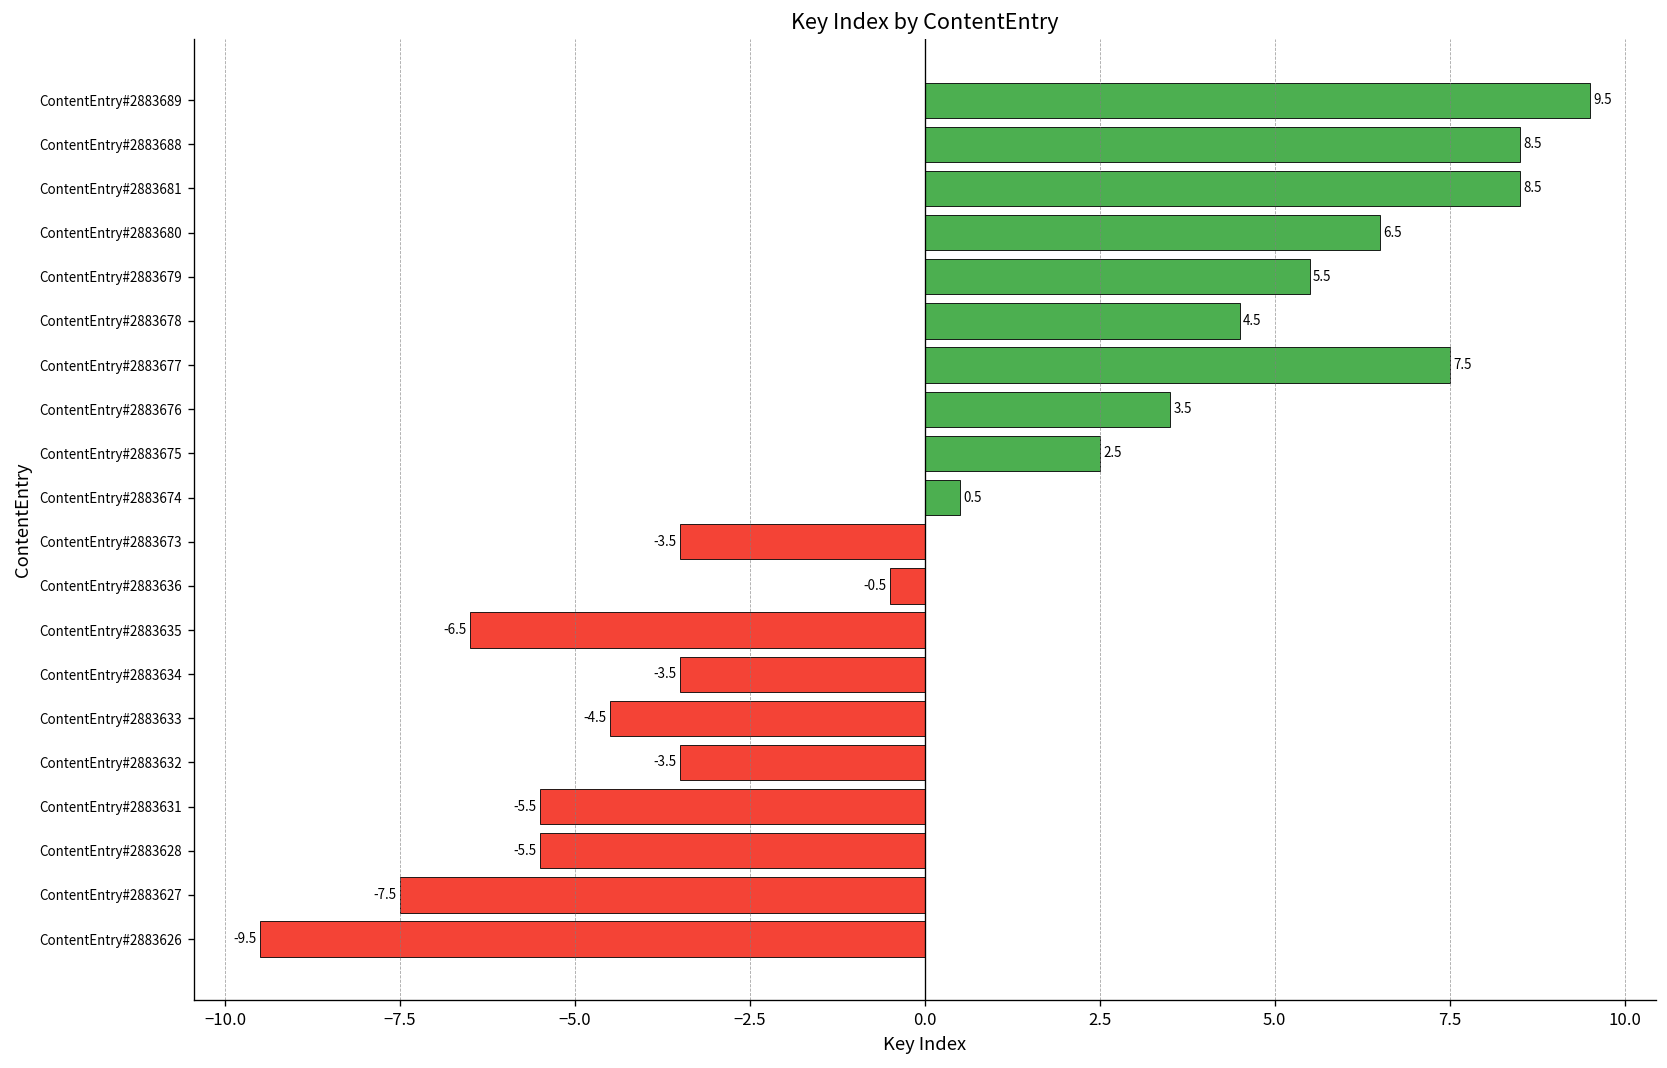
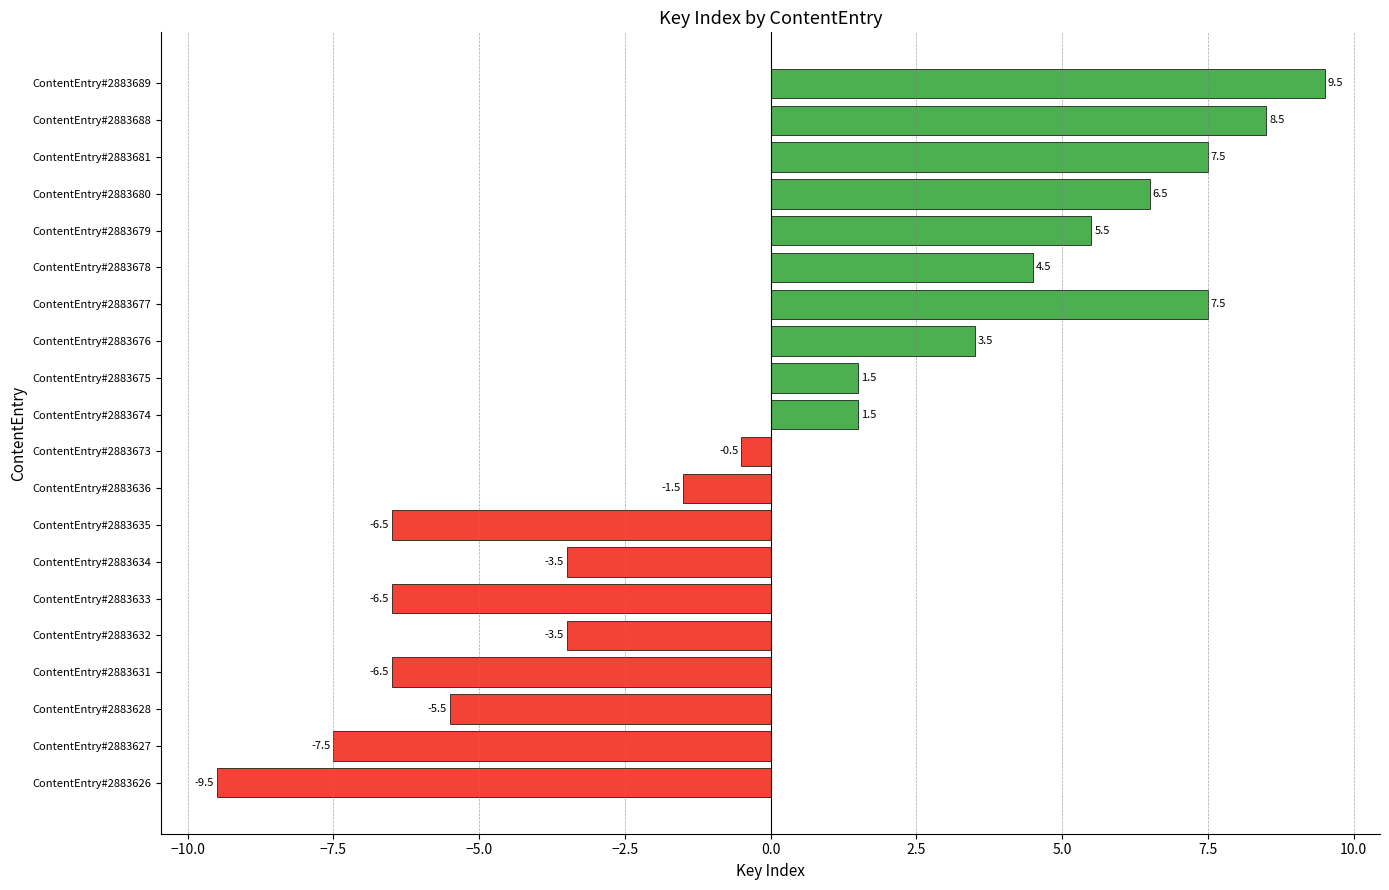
  {
    "ContentEntry#2883689": 9.5,
    "ContentEntry#2883688": 8.5,
-   "ContentEntry#2883681": 8.5,
+   "ContentEntry#2883681": 7.5,
    "ContentEntry#2883680": 6.5,
    "ContentEntry#2883679": 5.5,
    "ContentEntry#2883678": 4.5,
    "ContentEntry#2883677": 7.5,
    "ContentEntry#2883676": 3.5,
-   "ContentEntry#2883675": 2.5,
-   "ContentEntry#2883674": 0.5,
-   "ContentEntry#2883673": -3.5,
-   "ContentEntry#2883636": -0.5,
+   "ContentEntry#2883675": 1.5,
+   "ContentEntry#2883674": 1.5,
+   "ContentEntry#2883673": -0.5,
+   "ContentEntry#2883636": -1.5,
    "ContentEntry#2883635": -6.5,
    "ContentEntry#2883634": -3.5,
-   "ContentEntry#2883633": -4.5,
+   "ContentEntry#2883633": -6.5,
    "ContentEntry#2883632": -3.5,
-   "ContentEntry#2883631": -5.5,
+   "ContentEntry#2883631": -6.5,
    "ContentEntry#2883628": -5.5,
    "ContentEntry#2883627": -7.5,
    "ContentEntry#2883626": -9.5
  }
